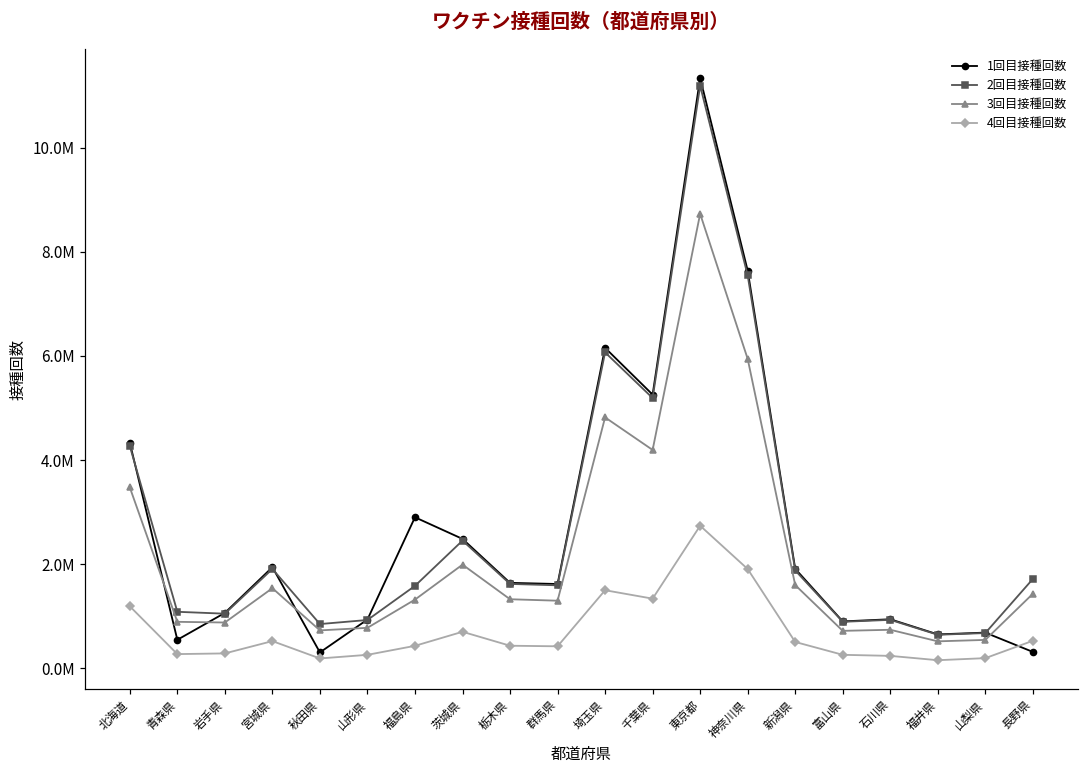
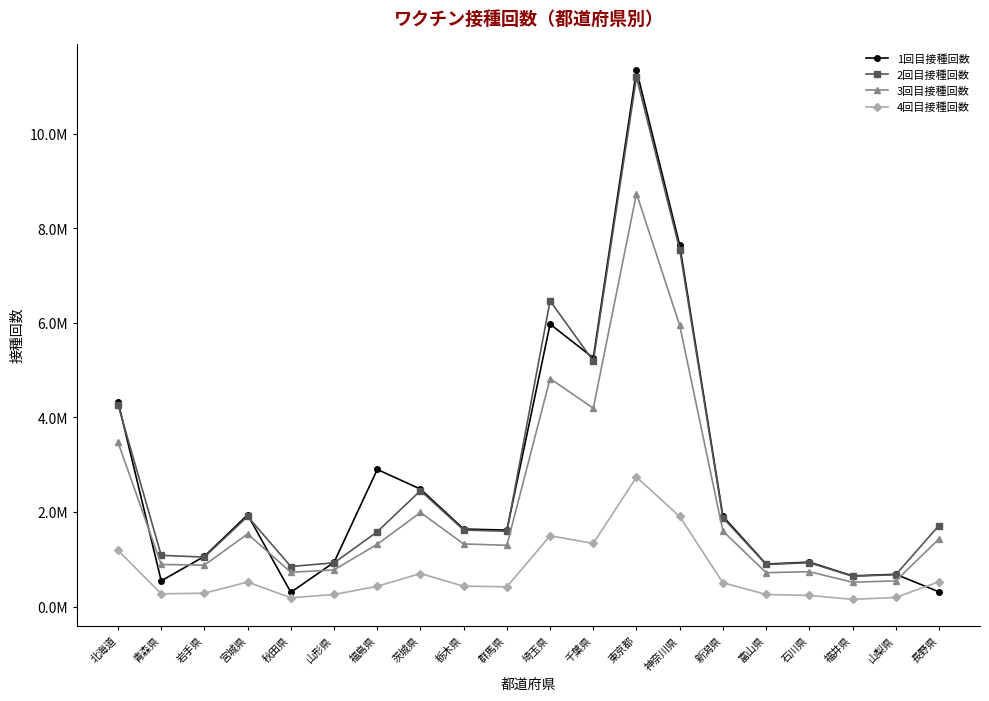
  {
    "1回目接種回数": {
      "北海道": 4300000,
      "青森県": 500000,
      "秋田県": 300000,
      "福島県": 2900000,
-     "埼玉県": 6200000,
+     "埼玉県": 6000000,
      "千葉県": 5300000,
      "東京都": 11300000,
      "神奈川県": 7600000,
      "長野県": 300000
    },
    "2回目接種回数": {
      "北海道": 4300000,
      "青森県": 1100000,
      "秋田県": 800000,
      "福島県": 1600000,
-     "埼玉県": 6100000,
+     "埼玉県": 6500000,
      "千葉県": 5200000,
      "東京都": 11200000,
      "神奈川県": 7500000,
      "長野県": 1700000
    }
  }
